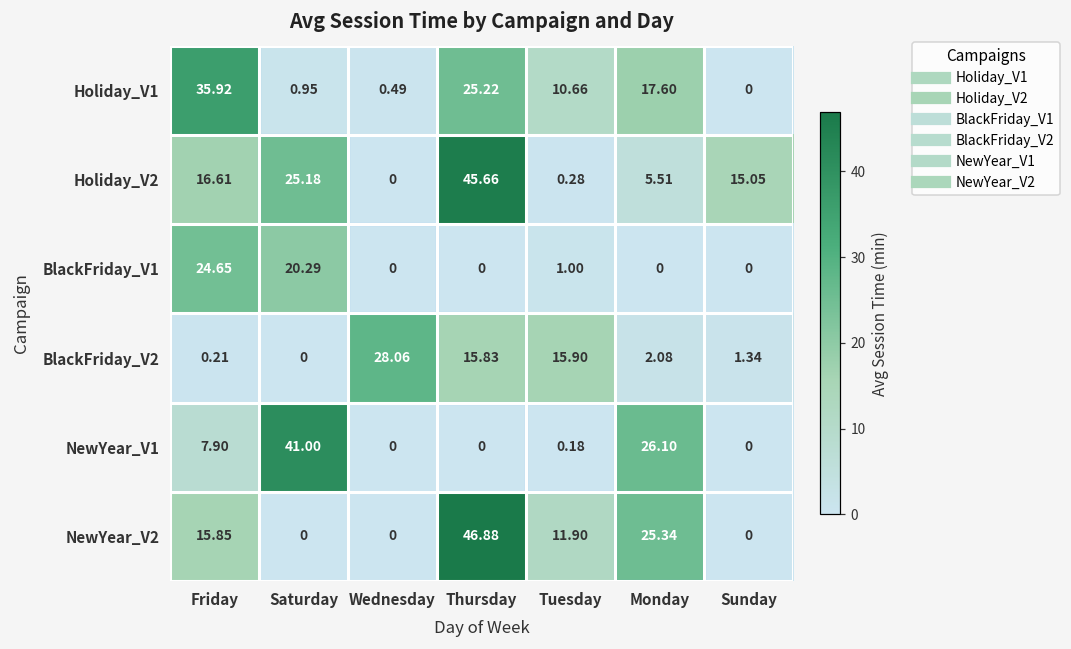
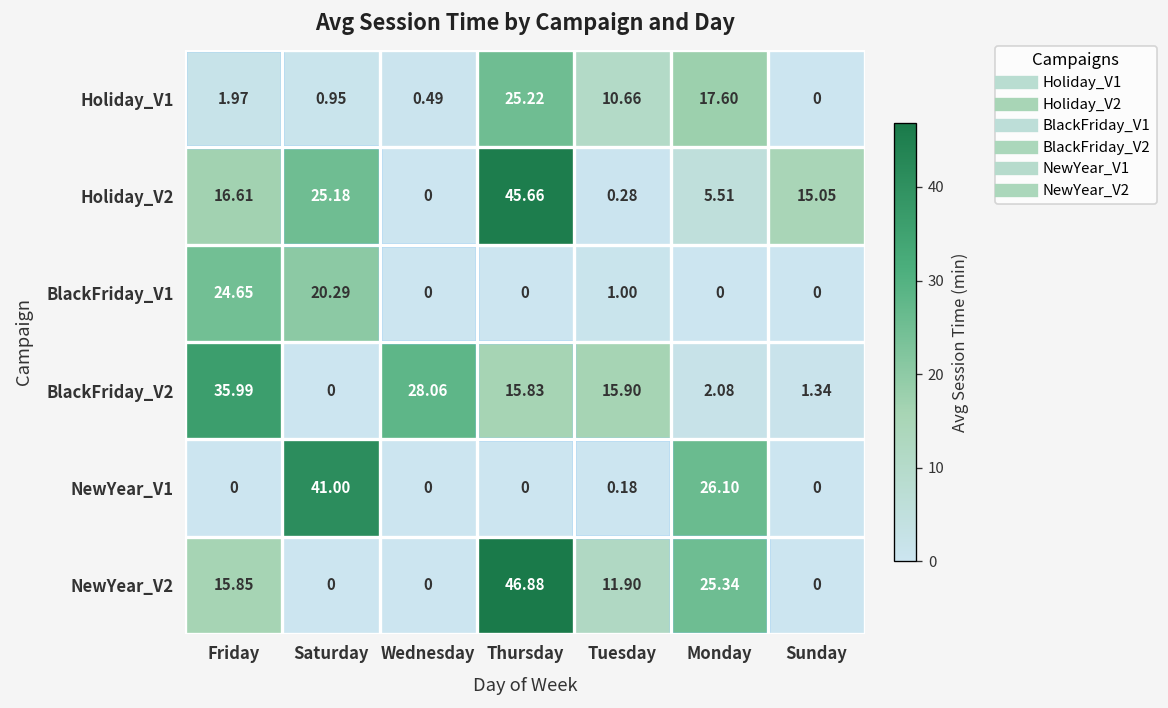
  {
    "Holiday_V1": {
-     "Friday": 35.92,
+     "Friday": 1.97,
      "Saturday": 0.95,
      "Wednesday": 0.49,
      "Thursday": 25.22,
      "Tuesday": 10.66,
      "Monday": 17.60,
      "Sunday": 0
    },
    "Holiday_V2": {
      "Friday": 16.61,
      "Saturday": 25.18,
      "Wednesday": 0,
      "Thursday": 45.66,
      "Tuesday": 0.28,
      "Monday": 5.51,
      "Sunday": 15.05
    },
    "BlackFriday_V1": {
      "Friday": 24.65,
      "Saturday": 20.29,
      "Wednesday": 0,
      "Thursday": 0,
      "Tuesday": 1.00,
      "Monday": 0,
      "Sunday": 0
    },
    "BlackFriday_V2": {
-     "Friday": 0.21,
+     "Friday": 35.99,
      "Saturday": 0,
      "Wednesday": 28.06,
      "Thursday": 15.83,
      "Tuesday": 15.90,
      "Monday": 2.08,
      "Sunday": 1.34
    },
    "NewYear_V1": {
-     "Friday": 7.90,
+     "Friday": 0,
      "Saturday": 41.00,
      "Wednesday": 0,
      "Thursday": 0,
      "Tuesday": 0.18,
      "Monday": 26.10,
      "Sunday": 0
    },
    "NewYear_V2": {
      "Friday": 15.85,
      "Saturday": 0,
      "Wednesday": 0,
      "Thursday": 46.88,
      "Tuesday": 11.90,
      "Monday": 25.34,
      "Sunday": 0
    }
  }
